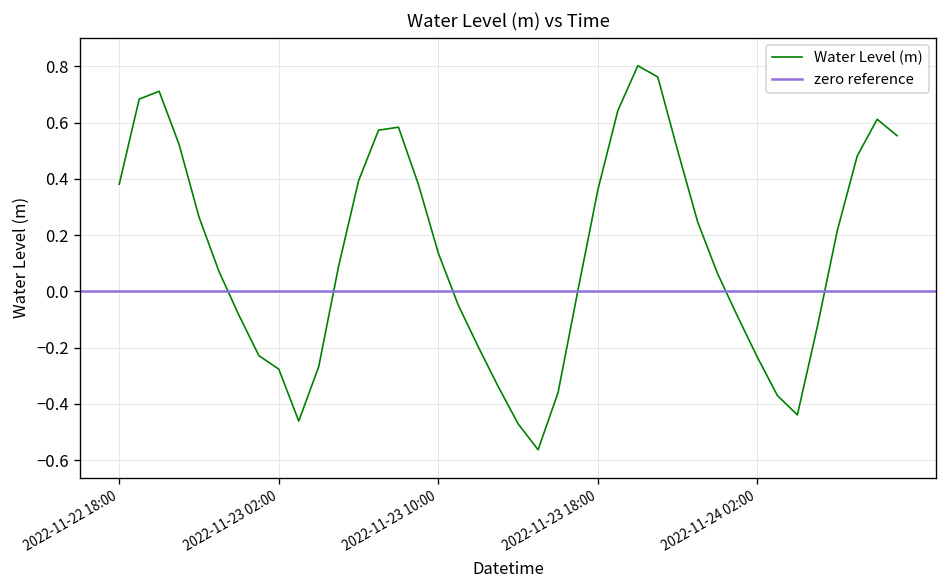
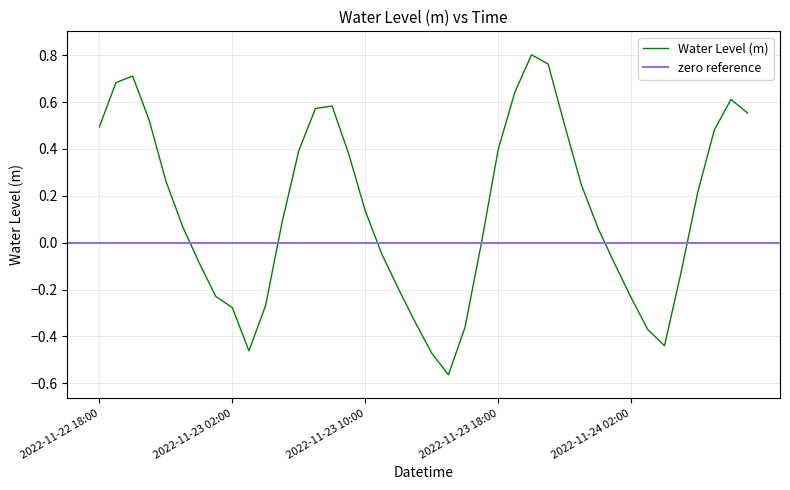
  {
-   "2022-11-22 18:00": 0.38,
+   "2022-11-22 18:00": 0.49,
    "2022-11-23 02:00": -0.28,
    "2022-11-23 10:00": 0.14,
-   "2022-11-23 18:00": 0.36,
+   "2022-11-23 18:00": 0.40,
    "2022-11-24 02:00": -0.24
  }
